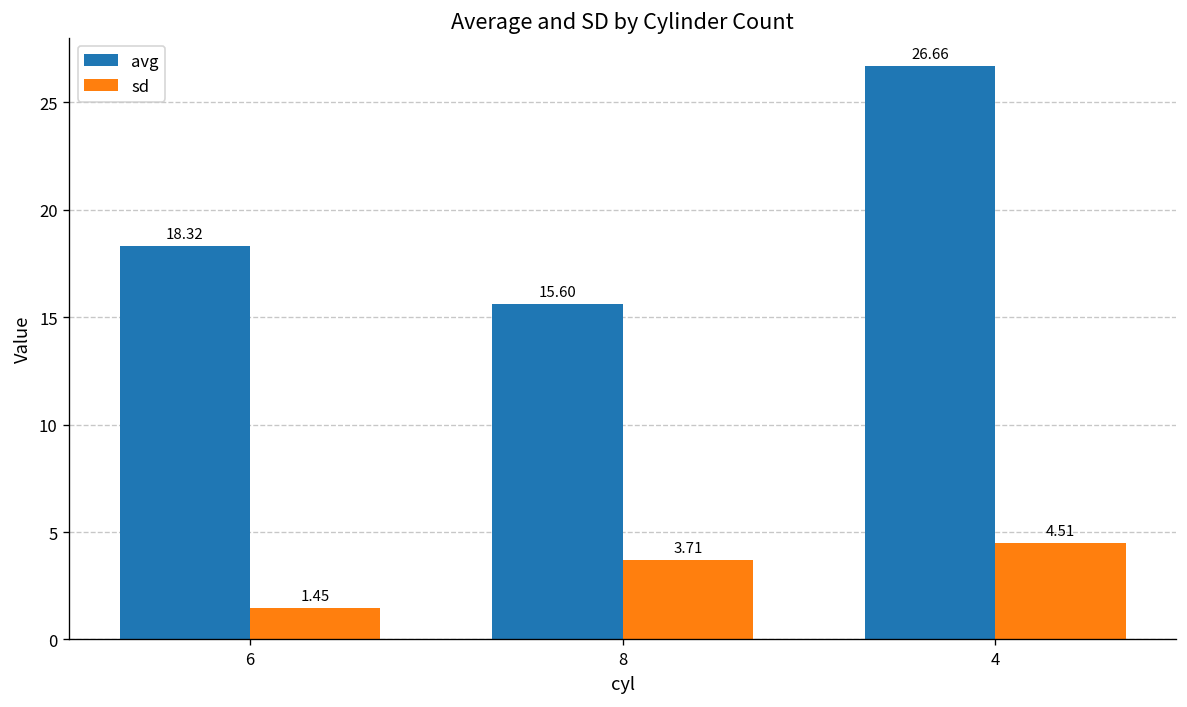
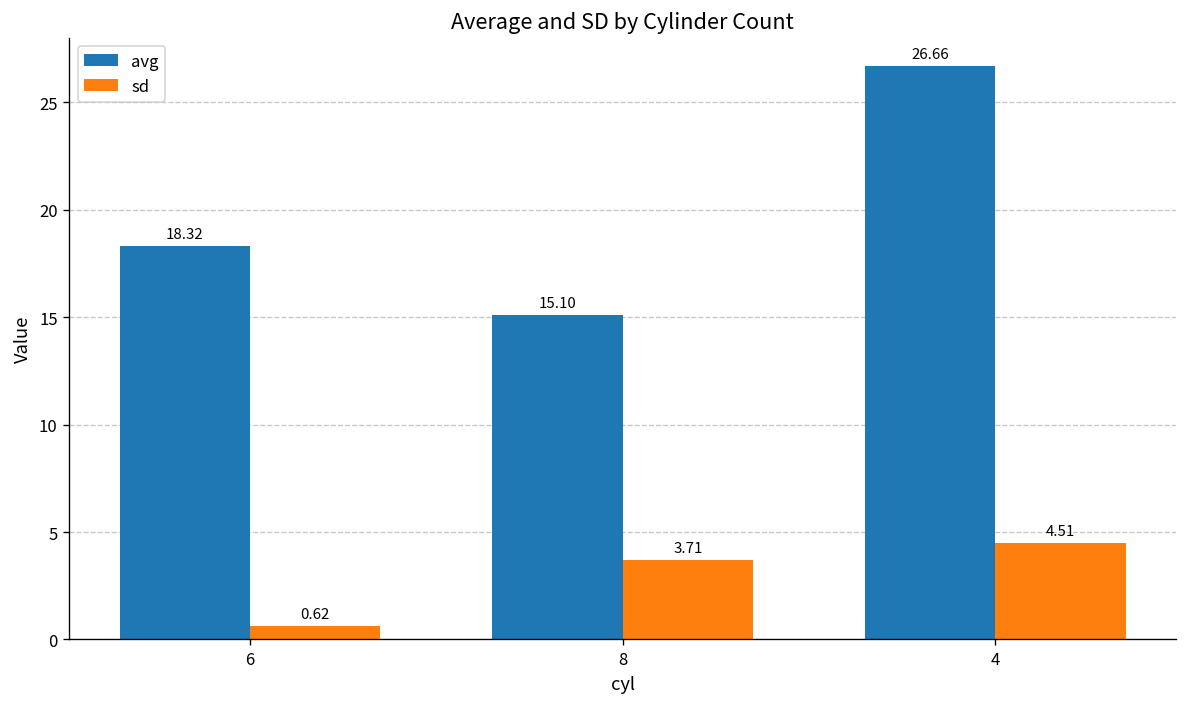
  {
    "avg": {
      "6": 18.32,
-     "8": 15.60,
+     "8": 15.10,
      "4": 26.66
    },
    "sd": {
-     "6": 1.45,
+     "6": 0.62,
      "8": 3.71,
      "4": 4.51
    }
  }
